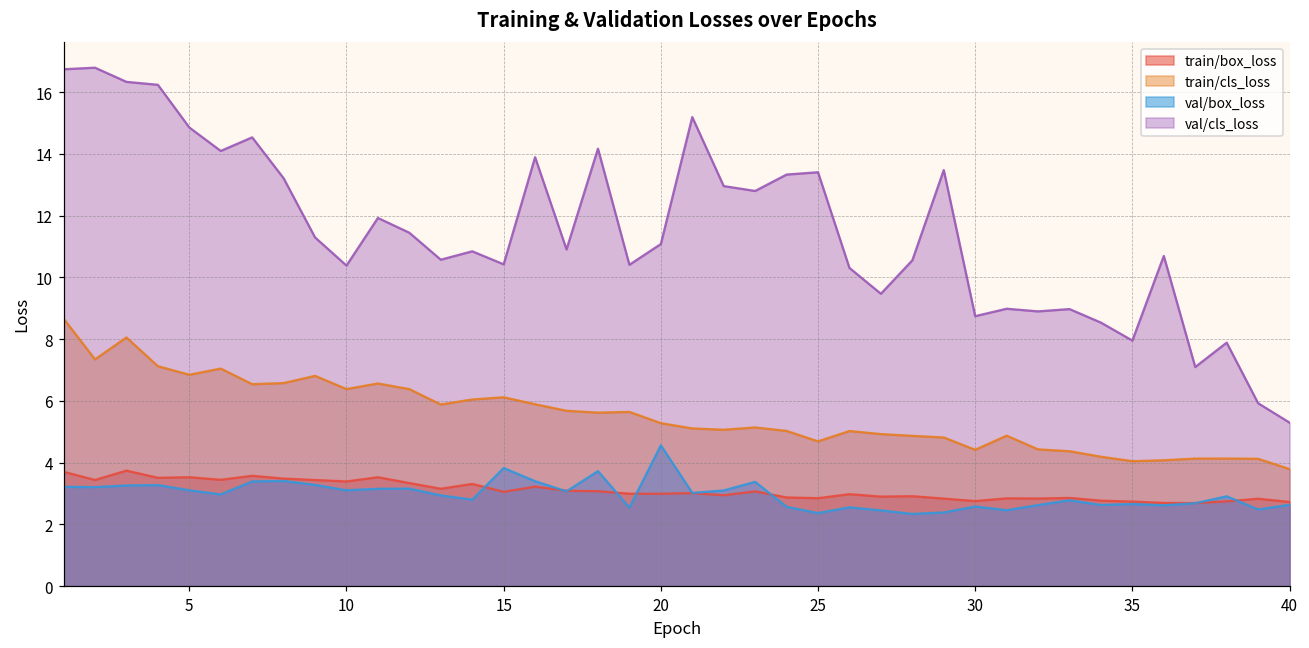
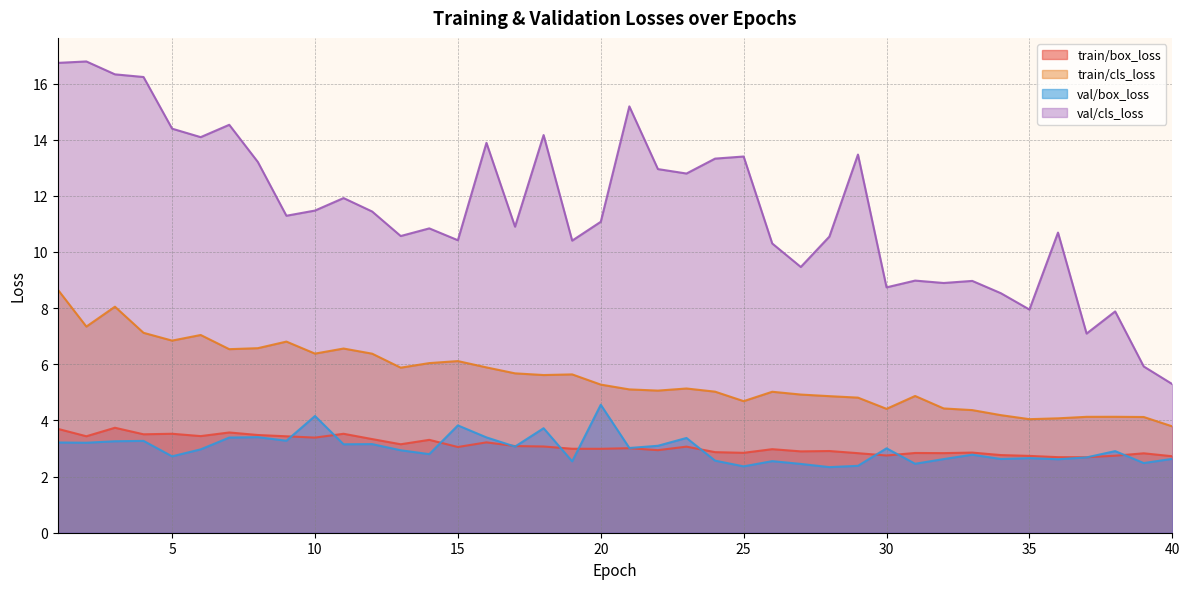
  {
    "val/box_loss": {
-     "5": 3.1,
-     "10": 3.1,
+     "5": 2.7,
+     "10": 4.2,
      "15": 3.8,
      "20": 4.6,
      "25": 2.4,
-     "30": 2.6
+     "30": 3.0
    },
    "val/cls_loss": {
-     "5": 14.9,
-     "10": 10.4,
+     "5": 14.4,
+     "10": 11.5,
      "15": 10.4,
      "20": 11.1,
      "25": 13.4,
      "30": 8.7,
      "35": 8.0,
      "40": 5.3
    }
  }
